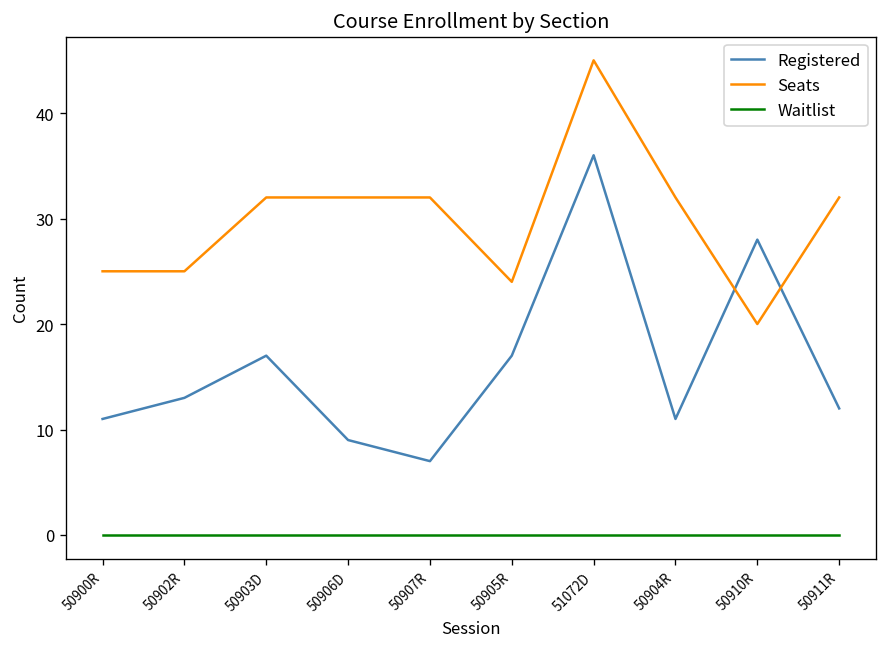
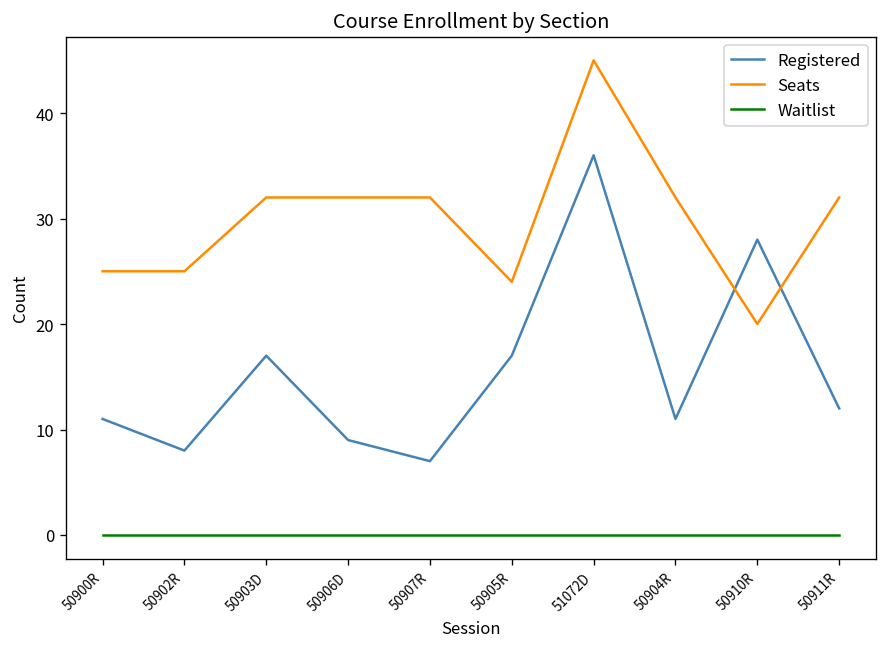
  {
    "Registered": {
      "50900R": 11,
-     "50902R": 13,
+     "50902R": 8,
      "50903D": 17,
      "50906D": 9,
      "50907R": 7,
      "50905R": 17,
      "51072D": 36,
      "50904R": 11,
      "50910R": 28,
      "50911R": 12
    },
    "Seats": {
      "50900R": 25,
      "50902R": 25,
      "50903D": 32,
      "50906D": 32,
      "50907R": 32,
      "50905R": 24,
      "51072D": 45,
      "50904R": 32,
      "50910R": 20,
      "50911R": 32
    },
    "Waitlist": {
      "50900R": 0,
      "50902R": 0,
      "50903D": 0,
      "50906D": 0,
      "50907R": 0,
      "50905R": 0,
      "51072D": 0,
      "50904R": 0,
      "50910R": 0,
      "50911R": 0
    }
  }
